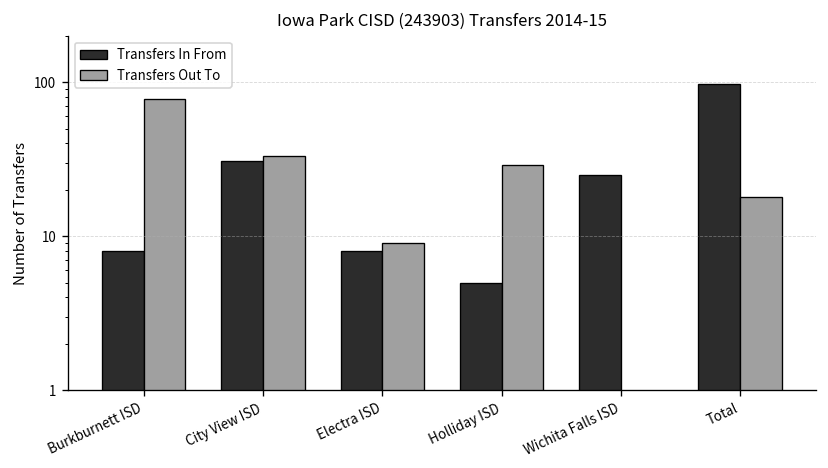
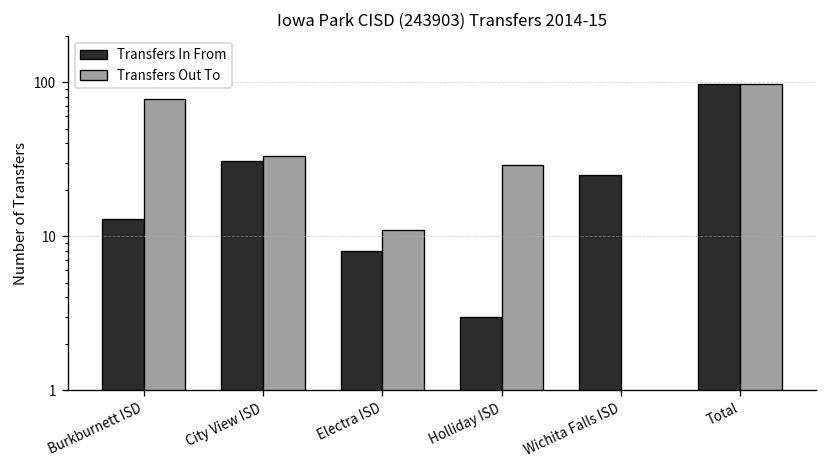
  {
    "Transfers In From": {
-     "Burkburnett ISD": 8,
+     "Burkburnett ISD": 13,
      "City View ISD": 31,
      "Electra ISD": 8,
-     "Holliday ISD": 5,
+     "Holliday ISD": 3,
      "Wichita Falls ISD": 25,
      "Total": 100
    },
    "Transfers Out To": {
      "Burkburnett ISD": 80,
      "City View ISD": 33,
-     "Electra ISD": 9,
+     "Electra ISD": 11,
      "Holliday ISD": 29,
-     "Total": 18
+     "Total": 100
    }
  }
